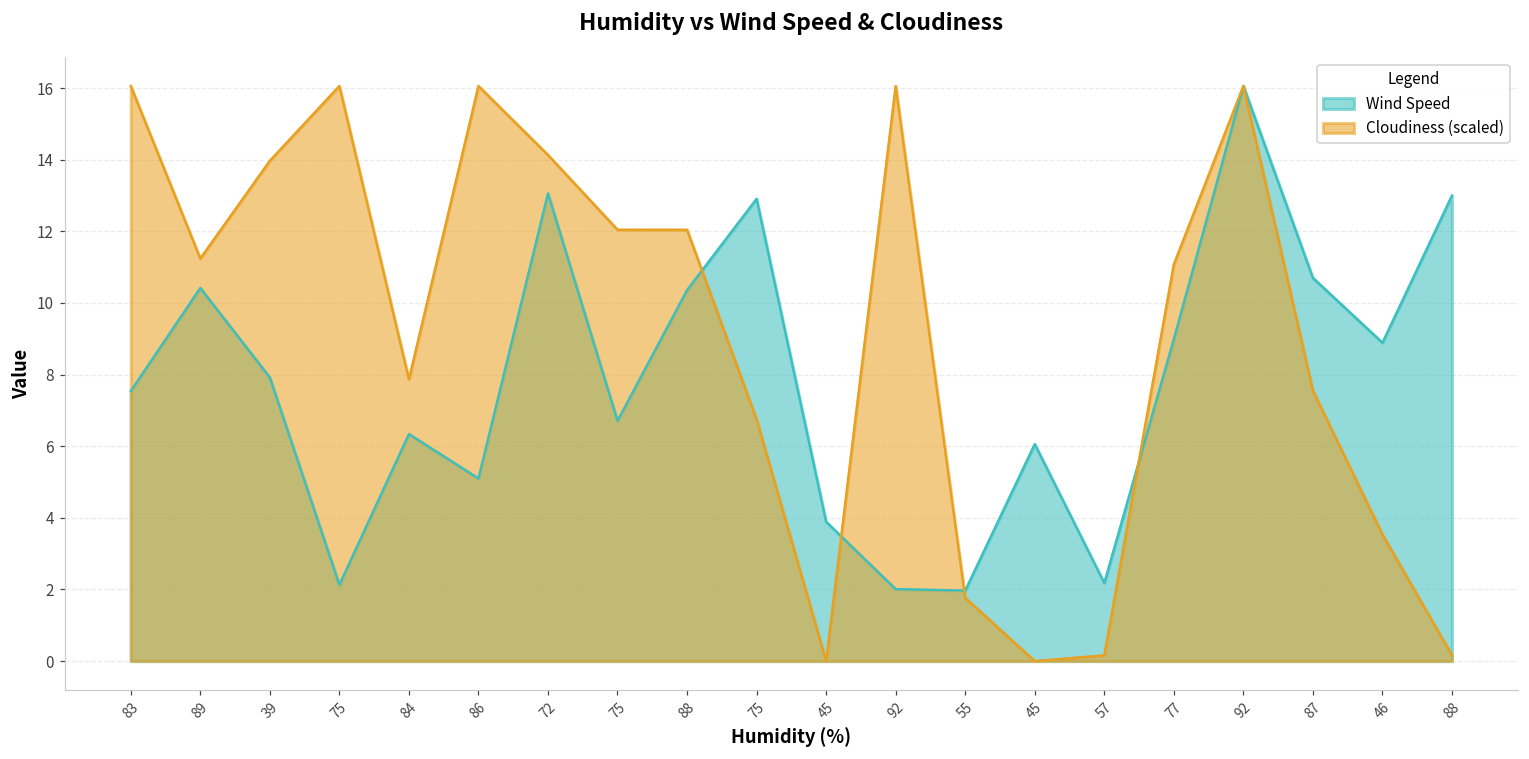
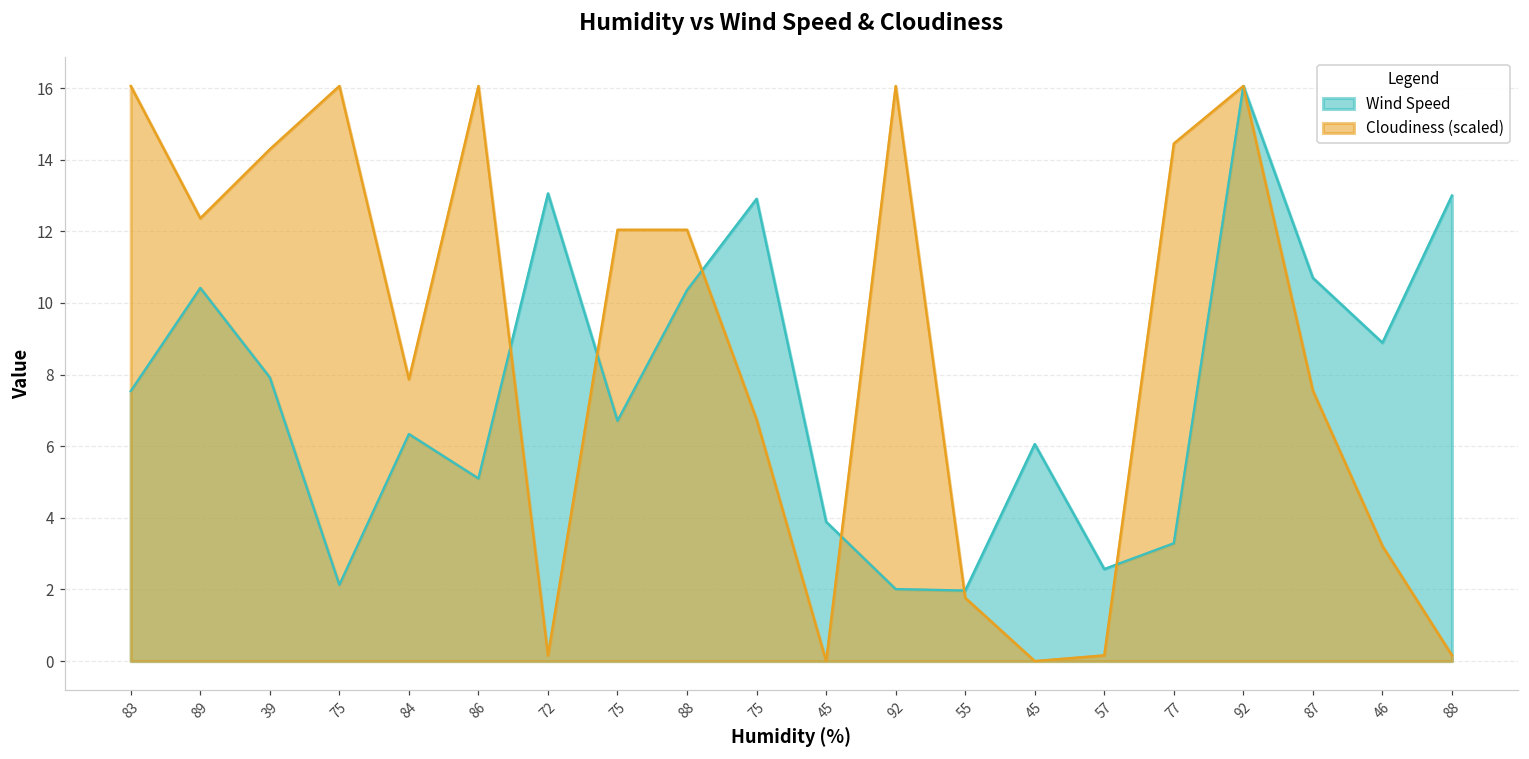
  {
    "Wind Speed": {
      "83": 7.5,
      "89": 10.4,
      "39": 7.9,
      "84": 6.3,
      "86": 5.1,
      "72": 13.1,
      "55": 2.0,
-     "57": 2.2,
-     "77": 9.0,
+     "57": 2.6,
+     "77": 3.3,
      "87": 10.7,
      "46": 8.9
    },
    "Cloudiness (scaled)": {
      "83": 16.1,
-     "89": 11.2,
-     "39": 14.0,
+     "89": 12.4,
+     "39": 14.3,
      "84": 7.9,
      "86": 16.1,
-     "72": 14.1,
+     "72": 0.2,
      "55": 1.8,
      "57": 0.2,
-     "77": 11.1,
+     "77": 14.5,
      "87": 7.5,
-     "46": 3.5
+     "46": 3.2
    }
  }
